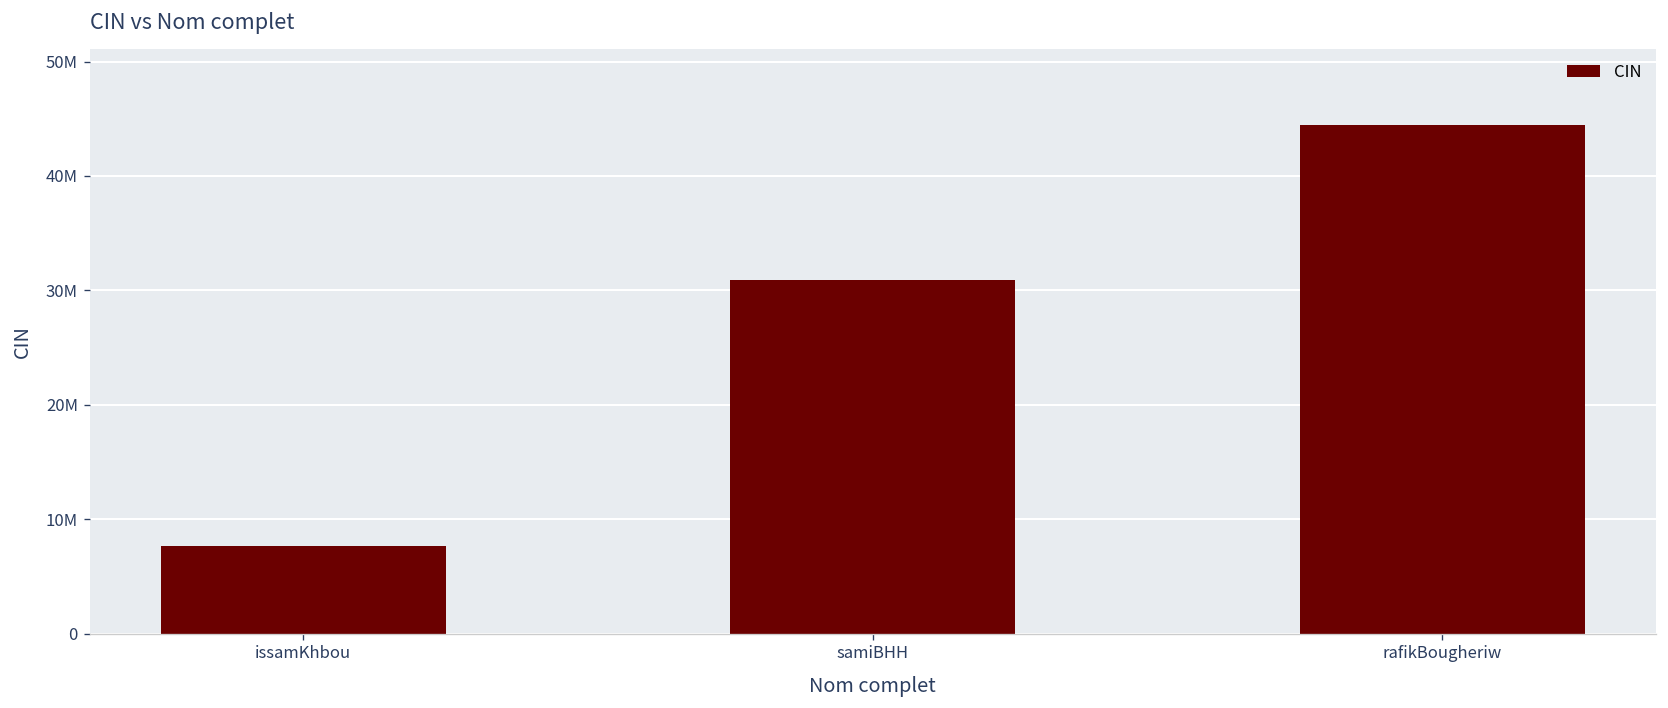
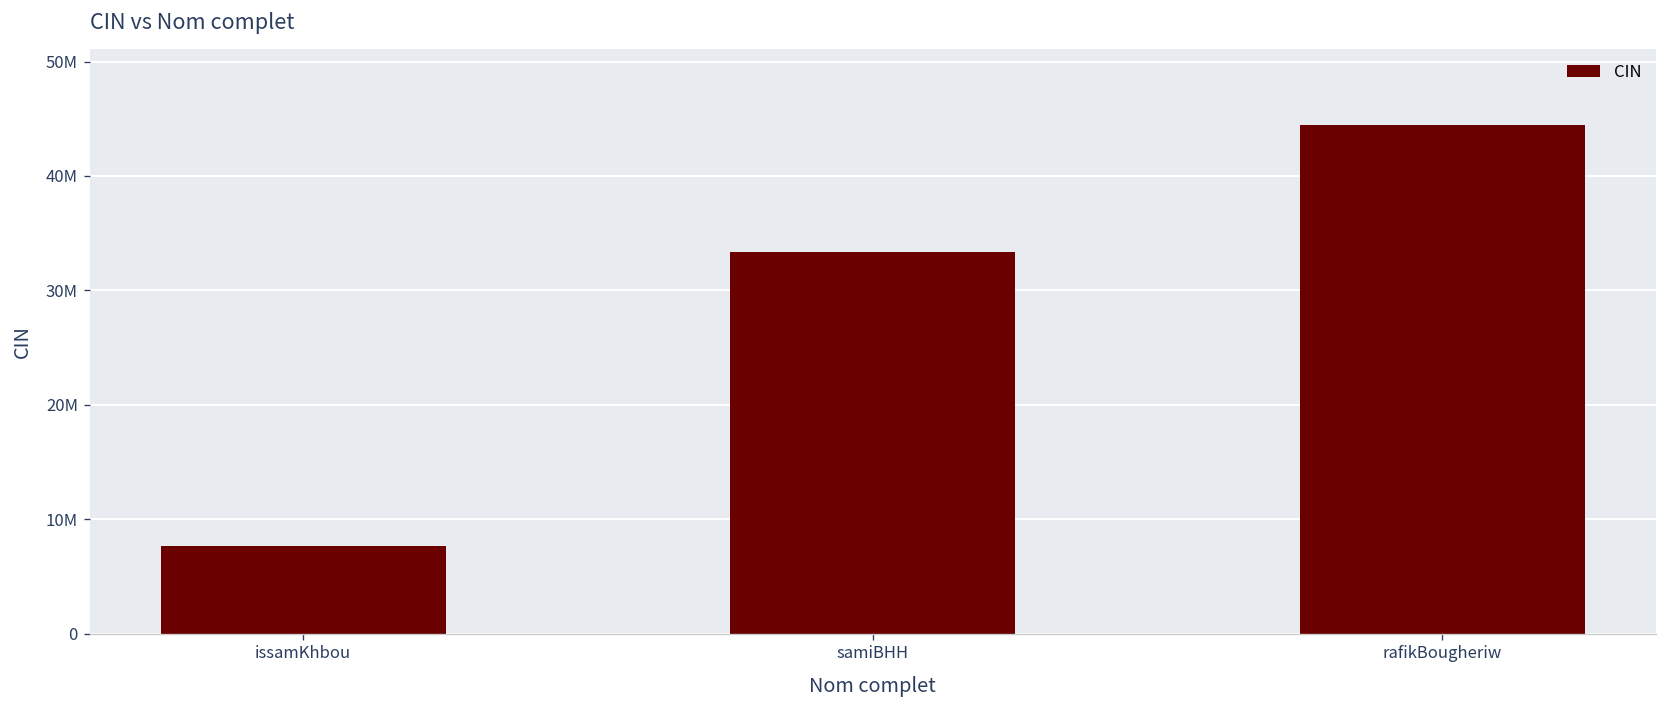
  {
    "issamKhbou": 8000000,
-   "samiBHH": 31000000,
+   "samiBHH": 33000000,
    "rafikBougheriw": 44000000
  }
